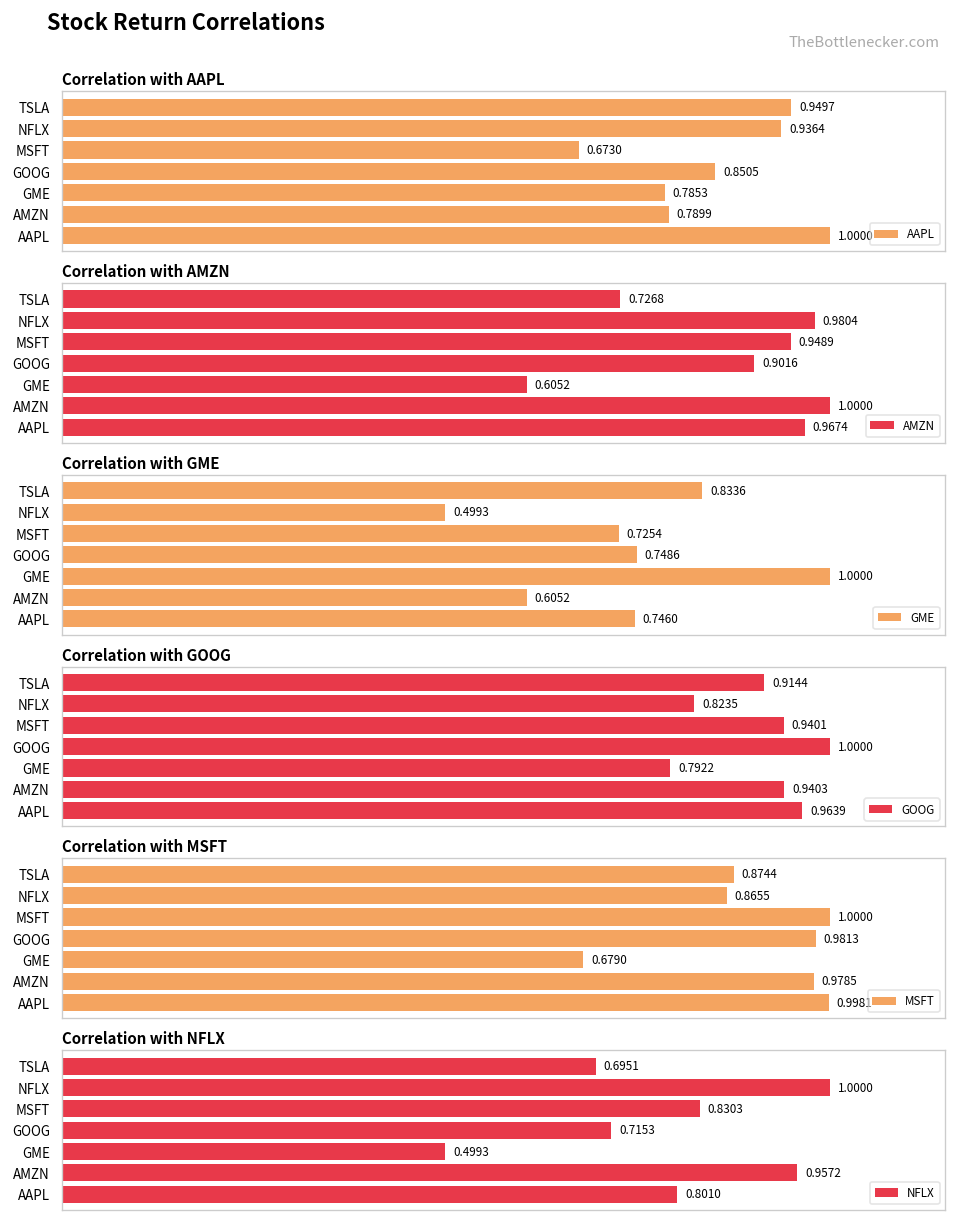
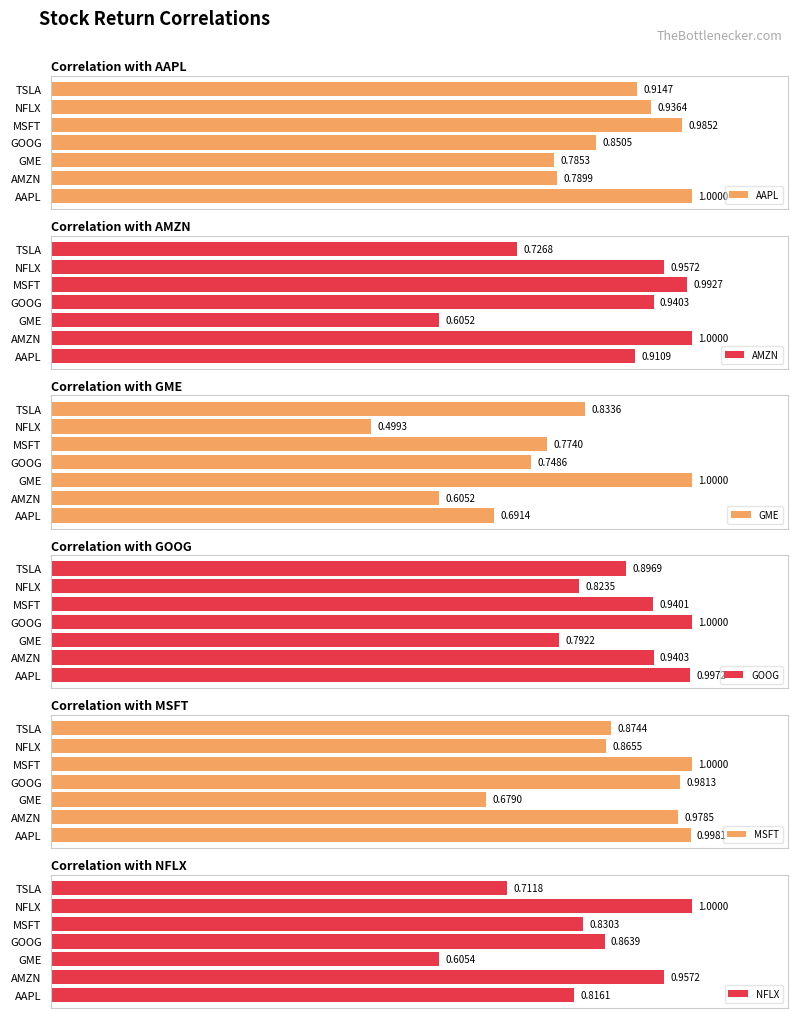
  {
    "Correlation with AAPL": {
-     "TSLA": 0.9497,
+     "TSLA": 0.9147,
      "NFLX": 0.9364,
-     "MSFT": 0.6730,
+     "MSFT": 0.9852,
      "GOOG": 0.8505,
      "GME": 0.7853,
      "AMZN": 0.7899
    },
    "Correlation with AMZN": {
      "TSLA": 0.7268,
-     "NFLX": 0.9804,
-     "MSFT": 0.9489,
-     "GOOG": 0.9016,
+     "NFLX": 0.9572,
+     "MSFT": 0.9927,
+     "GOOG": 0.9403,
      "GME": 0.6052,
      "AMZN": 1.0000,
-     "AAPL": 0.9674
+     "AAPL": 0.9109
    },
    "Correlation with GME": {
      "TSLA": 0.8336,
      "NFLX": 0.4993,
-     "MSFT": 0.7254,
+     "MSFT": 0.7740,
      "GOOG": 0.7486,
      "GME": 1.0000,
      "AMZN": 0.6052,
-     "AAPL": 0.7460
+     "AAPL": 0.6914
    },
    "Correlation with GOOG": {
-     "TSLA": 0.9144,
+     "TSLA": 0.8969,
      "NFLX": 0.8235,
      "MSFT": 0.9401,
      "GOOG": 1.0000,
      "GME": 0.7922,
      "AMZN": 0.9403,
-     "AAPL": 0.9639
+     "AAPL": 0.9972
    },
    "Correlation with MSFT": {
      "TSLA": 0.8744,
      "NFLX": 0.8655,
      "MSFT": 1.0000,
      "GOOG": 0.9813,
      "GME": 0.6790,
      "AMZN": 0.9785
    },
    "Correlation with NFLX": {
-     "TSLA": 0.6951,
+     "TSLA": 0.7118,
      "NFLX": 1.0000,
      "MSFT": 0.8303,
-     "GOOG": 0.7153,
-     "GME": 0.4993,
+     "GOOG": 0.8639,
+     "GME": 0.6054,
      "AMZN": 0.9572,
-     "AAPL": 0.8010
+     "AAPL": 0.8161
    }
  }
